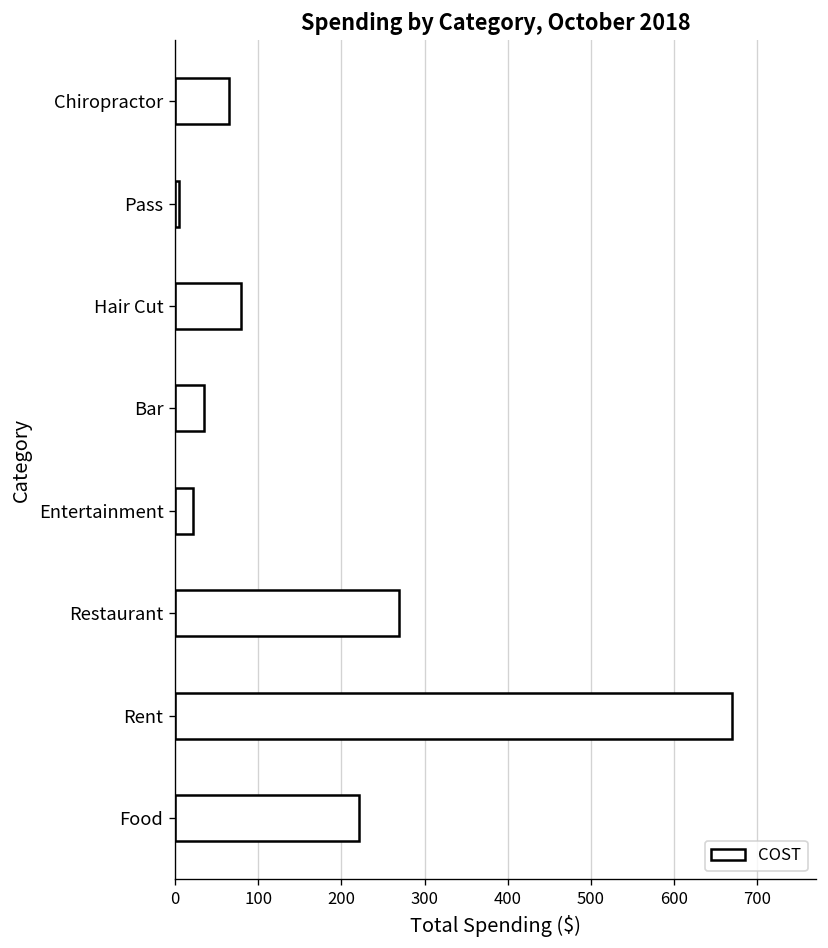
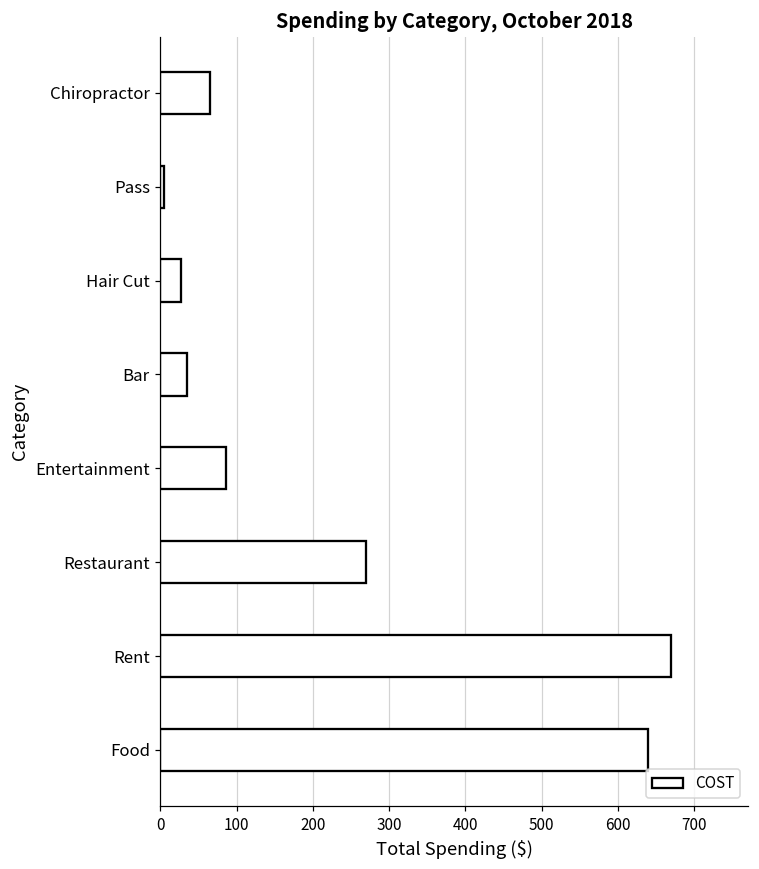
  {
    "Chiropractor": 60,
    "Pass": 10,
-   "Hair Cut": 80,
+   "Hair Cut": 30,
    "Bar": 30,
-   "Entertainment": 20,
+   "Entertainment": 90,
    "Restaurant": 270,
    "Rent": 670,
-   "Food": 220
+   "Food": 640
  }
